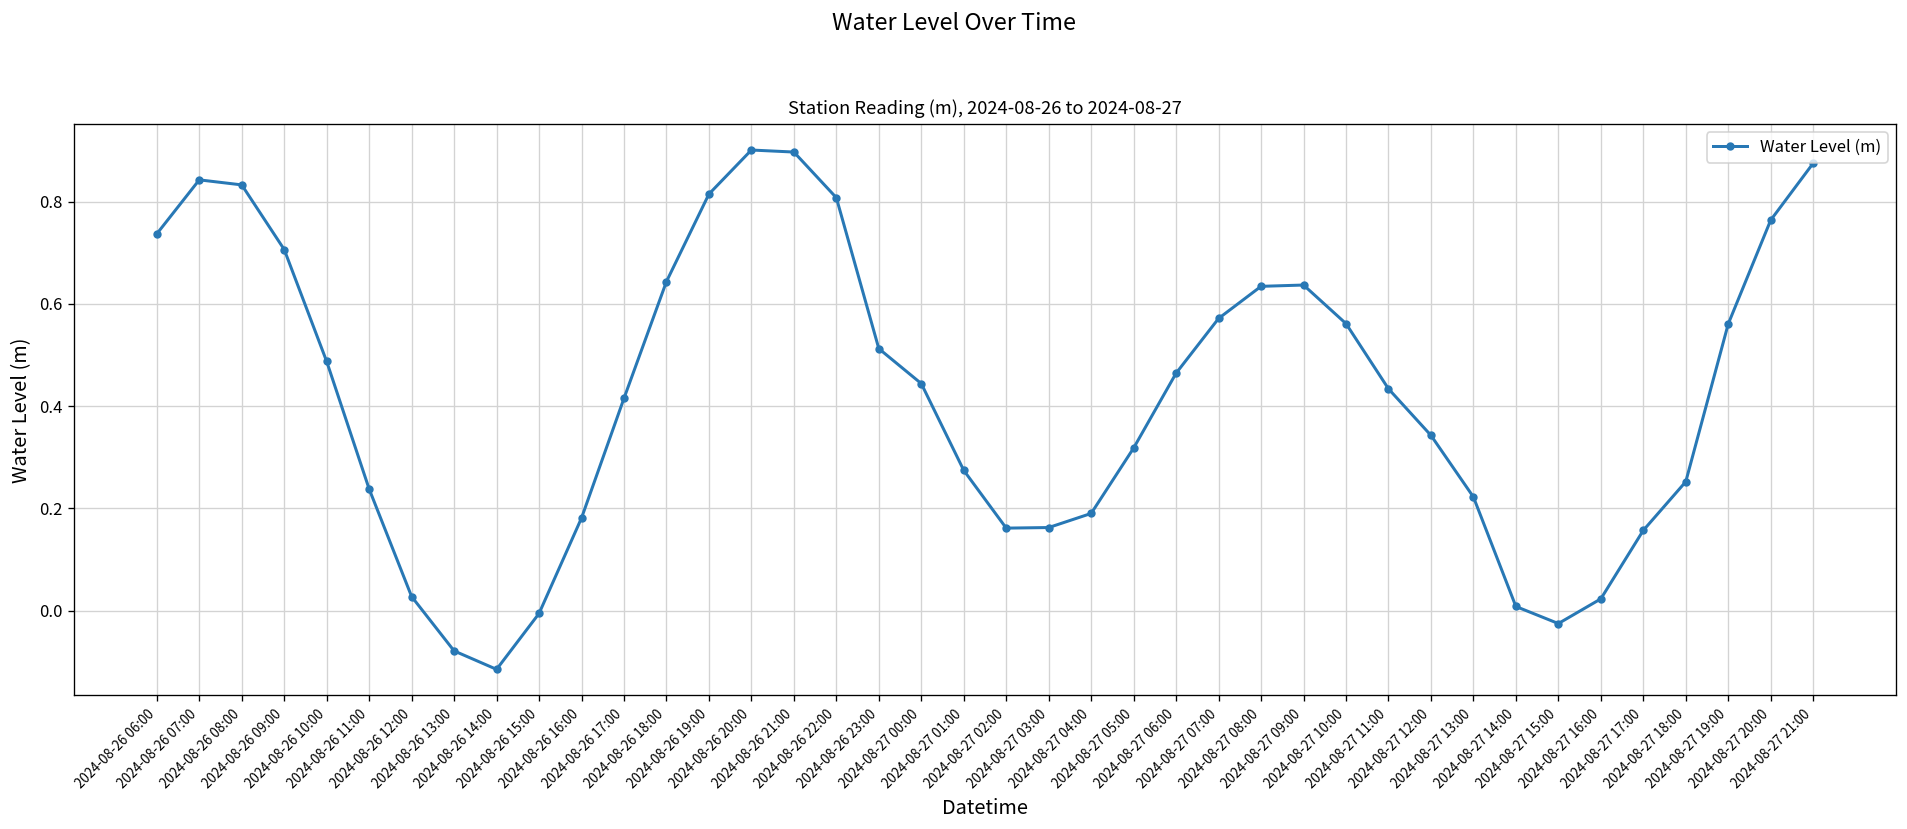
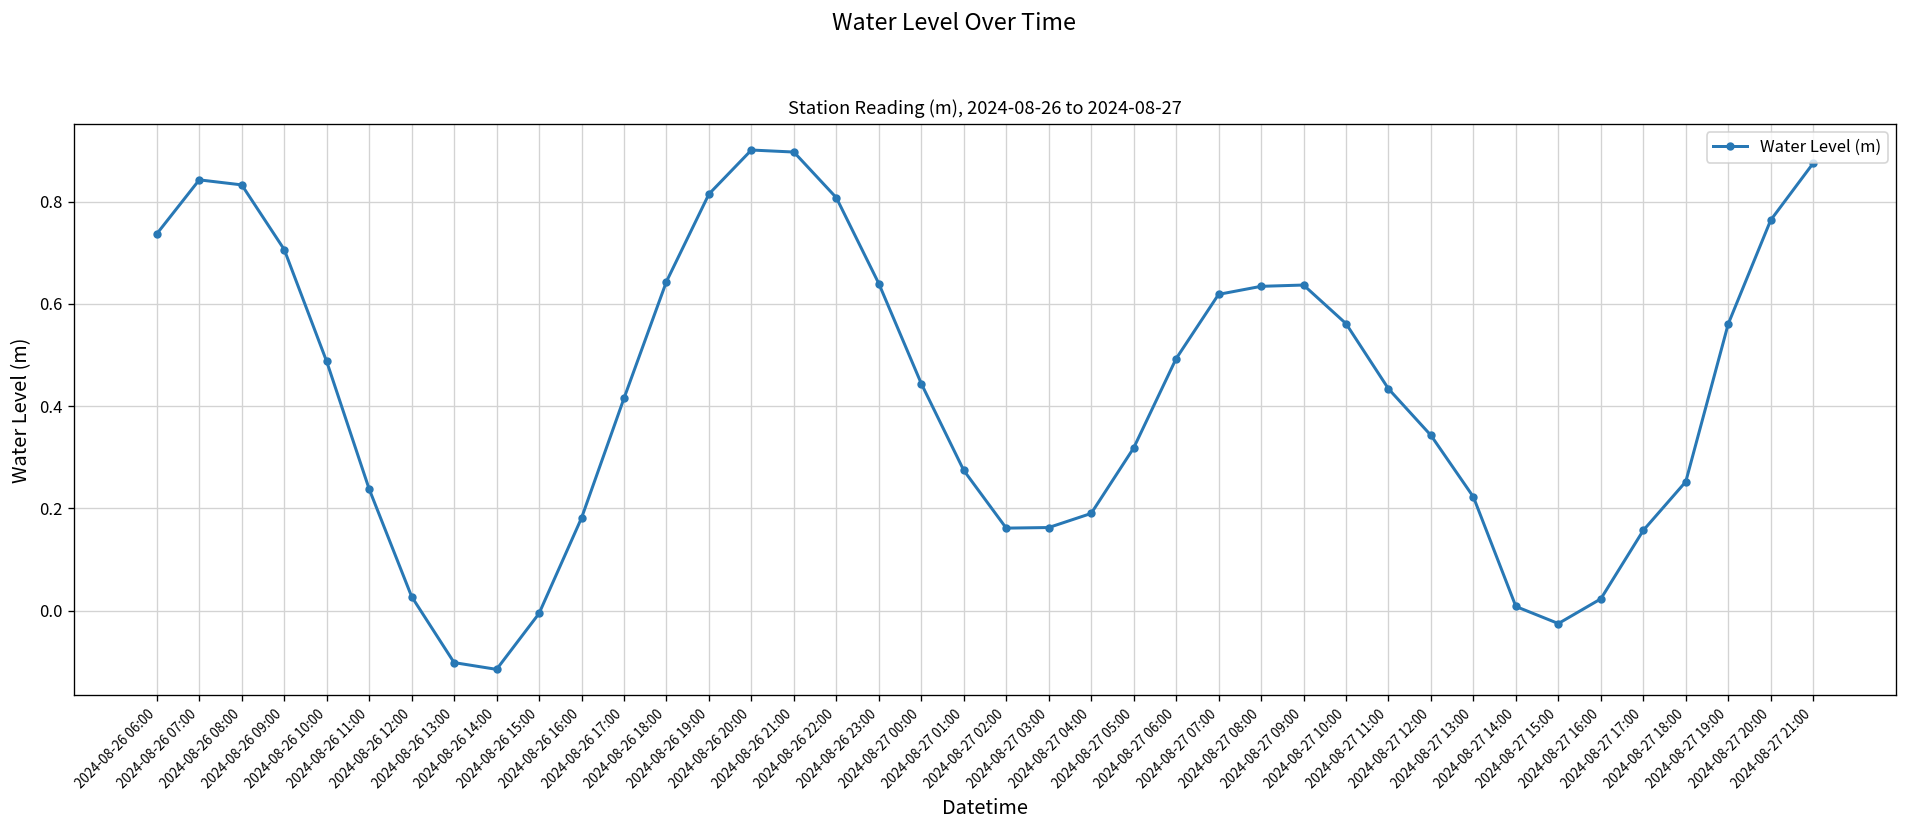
  {
    "2024-08-26 06:00": 0.74,
    "2024-08-26 07:00": 0.84,
    "2024-08-26 08:00": 0.83,
    "2024-08-26 09:00": 0.71,
    "2024-08-26 10:00": 0.49,
    "2024-08-26 11:00": 0.24,
    "2024-08-26 12:00": 0.03,
-   "2024-08-26 13:00": -0.08,
+   "2024-08-26 13:00": -0.10,
    "2024-08-26 14:00": -0.12,
    "2024-08-26 15:00": -0.01,
    "2024-08-26 16:00": 0.18,
    "2024-08-26 17:00": 0.42,
    "2024-08-26 18:00": 0.64,
    "2024-08-26 19:00": 0.81,
    "2024-08-26 20:00": 0.90,
    "2024-08-26 21:00": 0.90,
    "2024-08-26 22:00": 0.81,
-   "2024-08-26 23:00": 0.51,
+   "2024-08-26 23:00": 0.64,
    "2024-08-27 00:00": 0.44,
    "2024-08-27 01:00": 0.27,
    "2024-08-27 02:00": 0.16,
    "2024-08-27 03:00": 0.16,
    "2024-08-27 04:00": 0.19,
    "2024-08-27 05:00": 0.32,
-   "2024-08-27 06:00": 0.46,
-   "2024-08-27 07:00": 0.57,
+   "2024-08-27 06:00": 0.49,
+   "2024-08-27 07:00": 0.62,
    "2024-08-27 08:00": 0.63,
    "2024-08-27 09:00": 0.64,
    "2024-08-27 10:00": 0.56,
    "2024-08-27 11:00": 0.43,
    "2024-08-27 12:00": 0.34,
    "2024-08-27 13:00": 0.22,
    "2024-08-27 14:00": 0.01,
    "2024-08-27 15:00": -0.03,
    "2024-08-27 16:00": 0.02,
    "2024-08-27 17:00": 0.16,
    "2024-08-27 18:00": 0.25,
    "2024-08-27 19:00": 0.56,
    "2024-08-27 20:00": 0.76
  }
